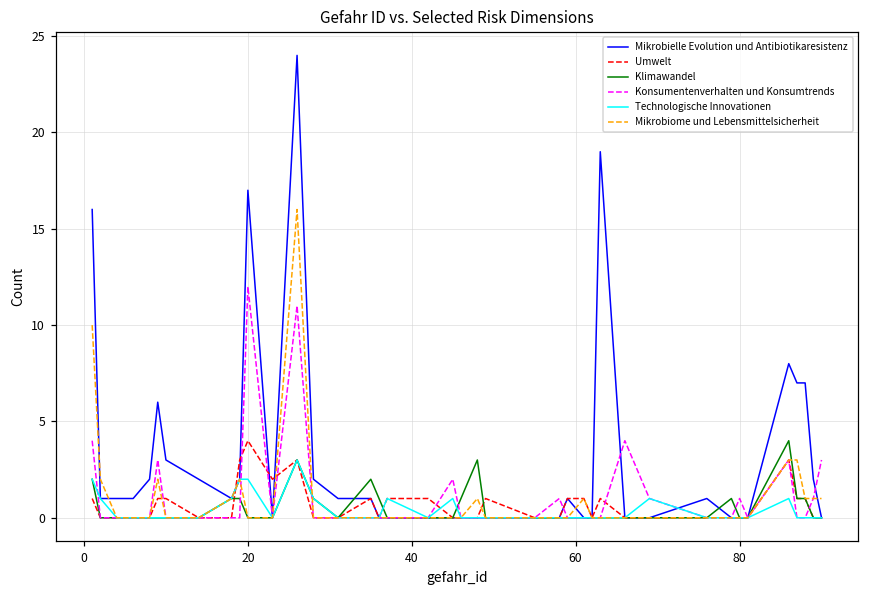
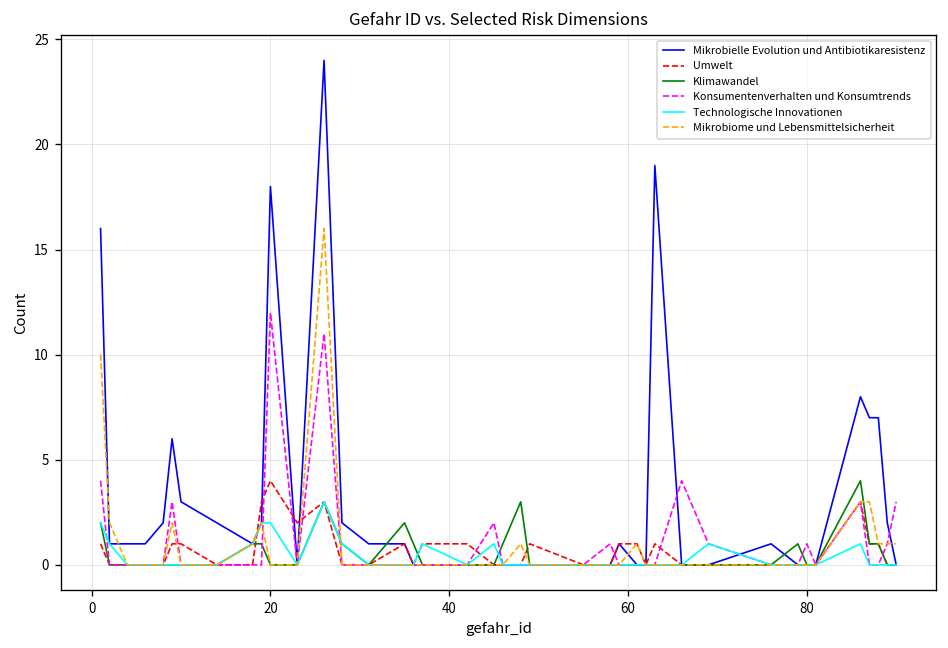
  {
    "Mikrobielle Evolution und Antibiotikaresistenz": {
-     "20": 17
+     "20": 18
    },
    "Umwelt": {
      "20": 4
    },
    "Konsumentenverhalten und Konsumtrends": {
      "20": 12,
      "80": 1
    },
    "Technologische Innovationen": {
      "20": 2
    }
  }
